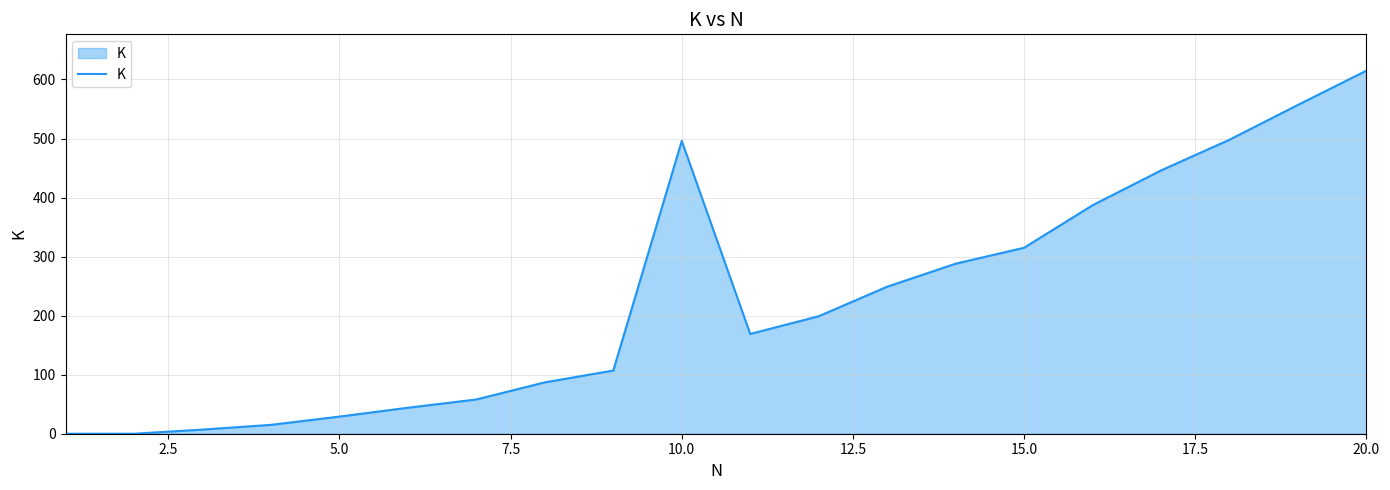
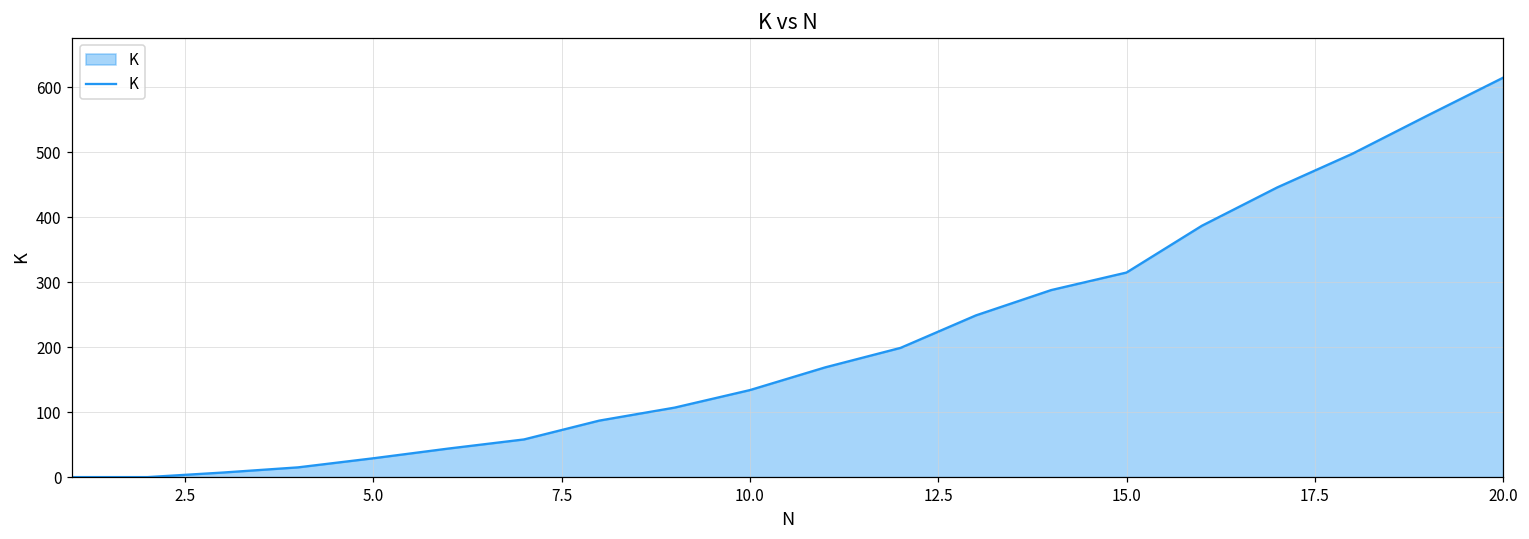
  {
    "5.0": 30,
-   "10.0": 500,
+   "10.0": 130,
    "15.0": 320,
    "20.0": 620
  }
